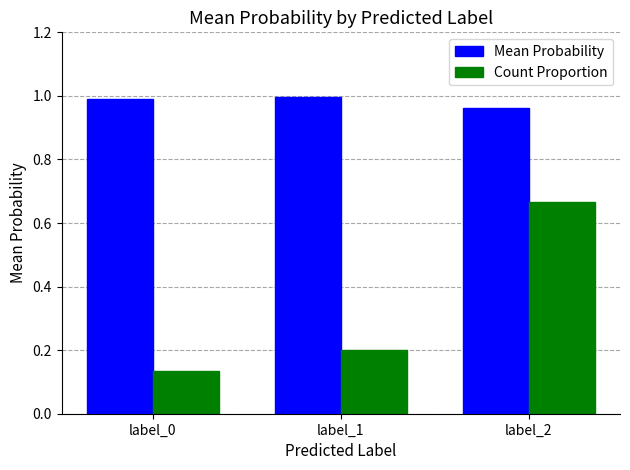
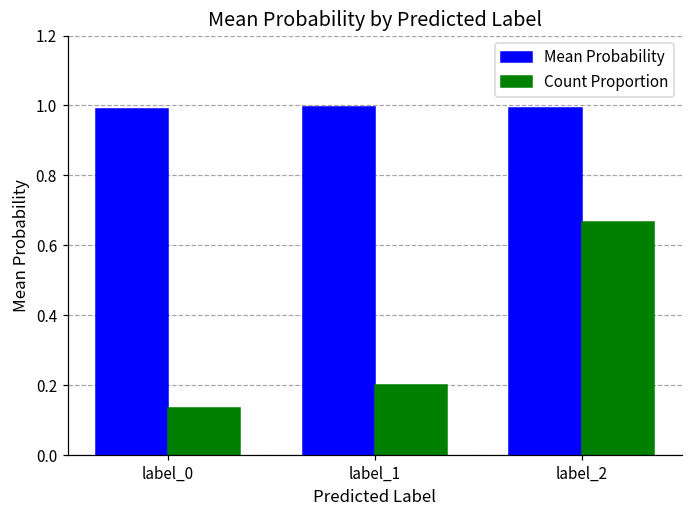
  {
    "Mean Probability": {
      "label_0": 0.99,
      "label_1": 1.00,
-     "label_2": 0.96
+     "label_2": 0.99
    },
    "Count Proportion": {
      "label_0": 0.13,
      "label_1": 0.20,
      "label_2": 0.67
    }
  }
